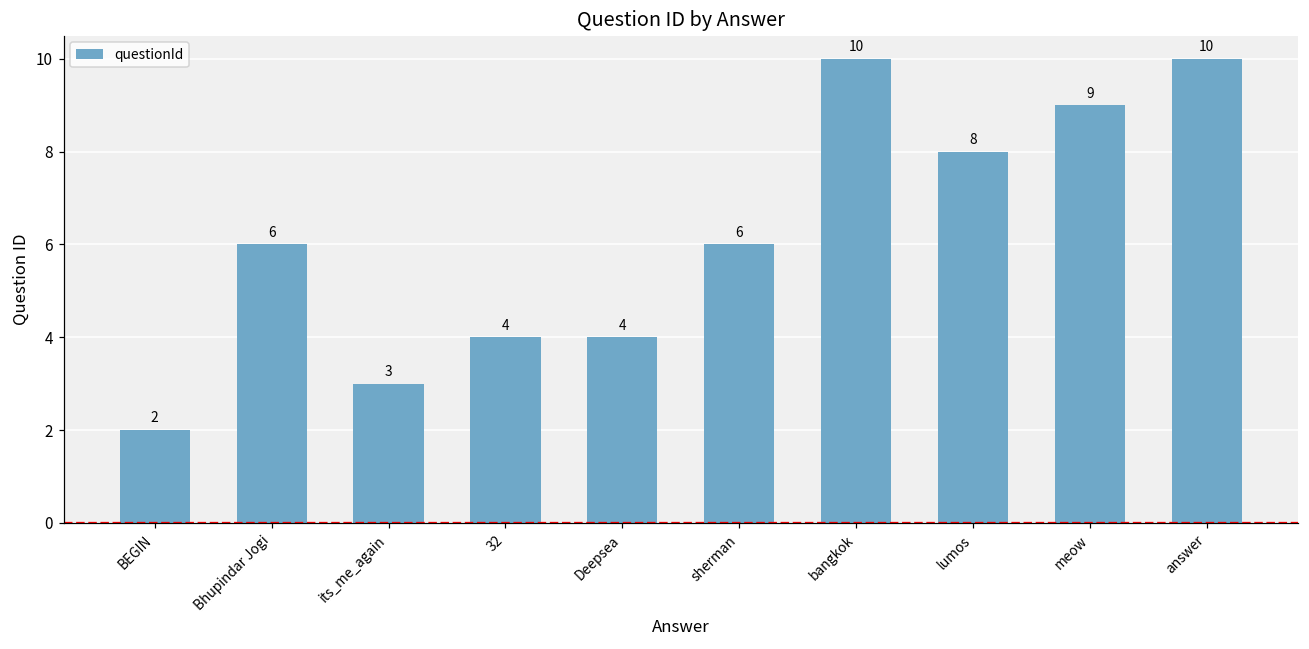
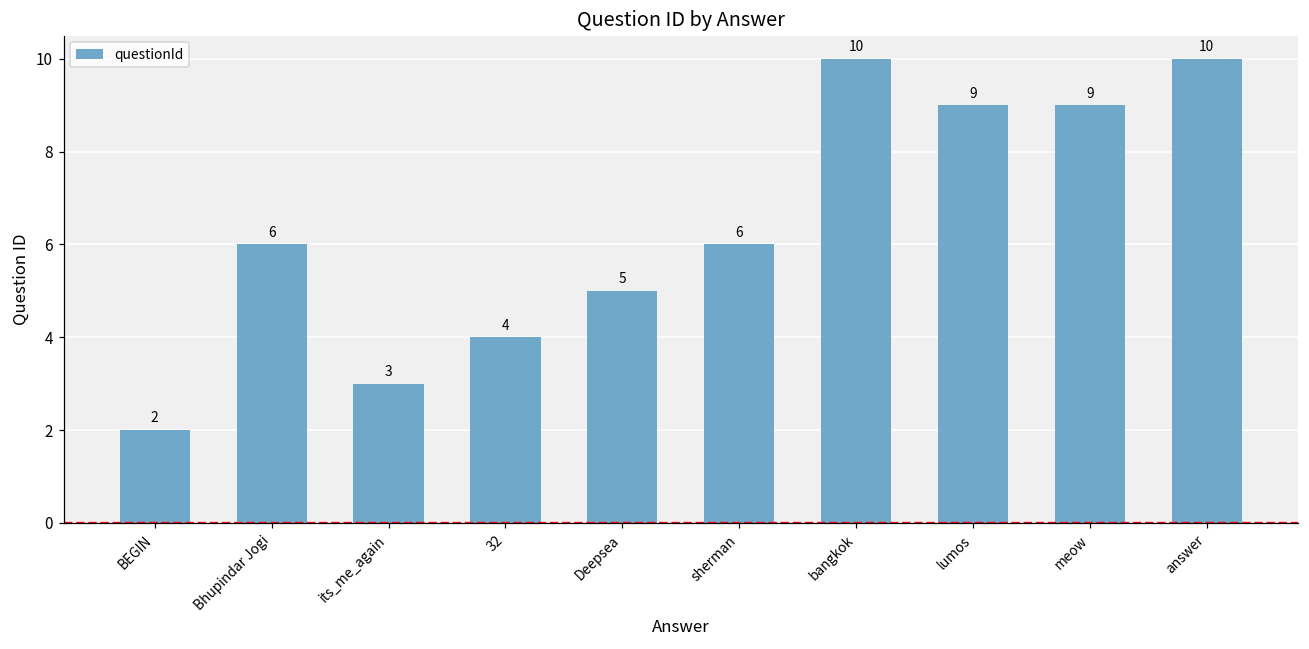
  {
    "BEGIN": 2,
    "Bhupindar Jogi": 6,
    "its_me_again": 3,
    "32": 4,
-   "Deepsea": 4,
+   "Deepsea": 5,
    "sherman": 6,
    "bangkok": 10,
-   "lumos": 8,
+   "lumos": 9,
    "meow": 9,
    "answer": 10
  }
